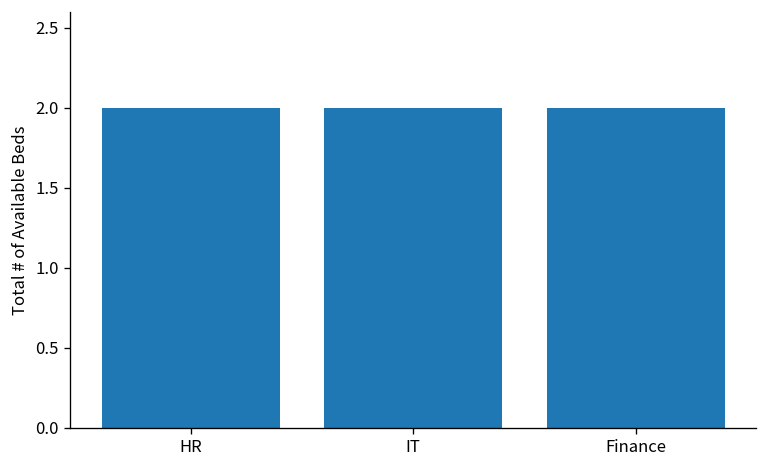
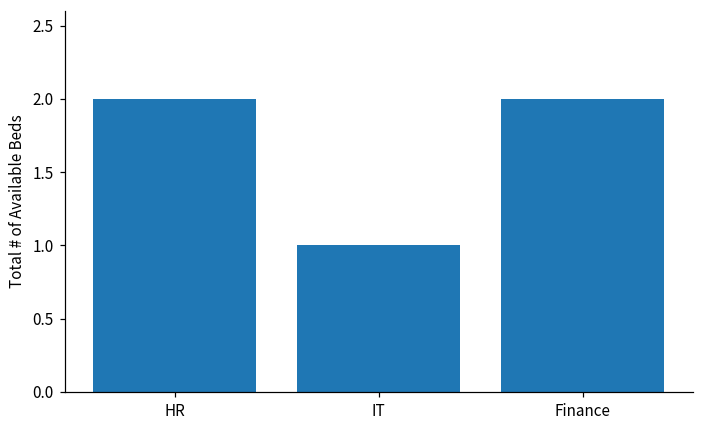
  {
    "HR": 2,
-   "IT": 2,
+   "IT": 1,
    "Finance": 2
  }
